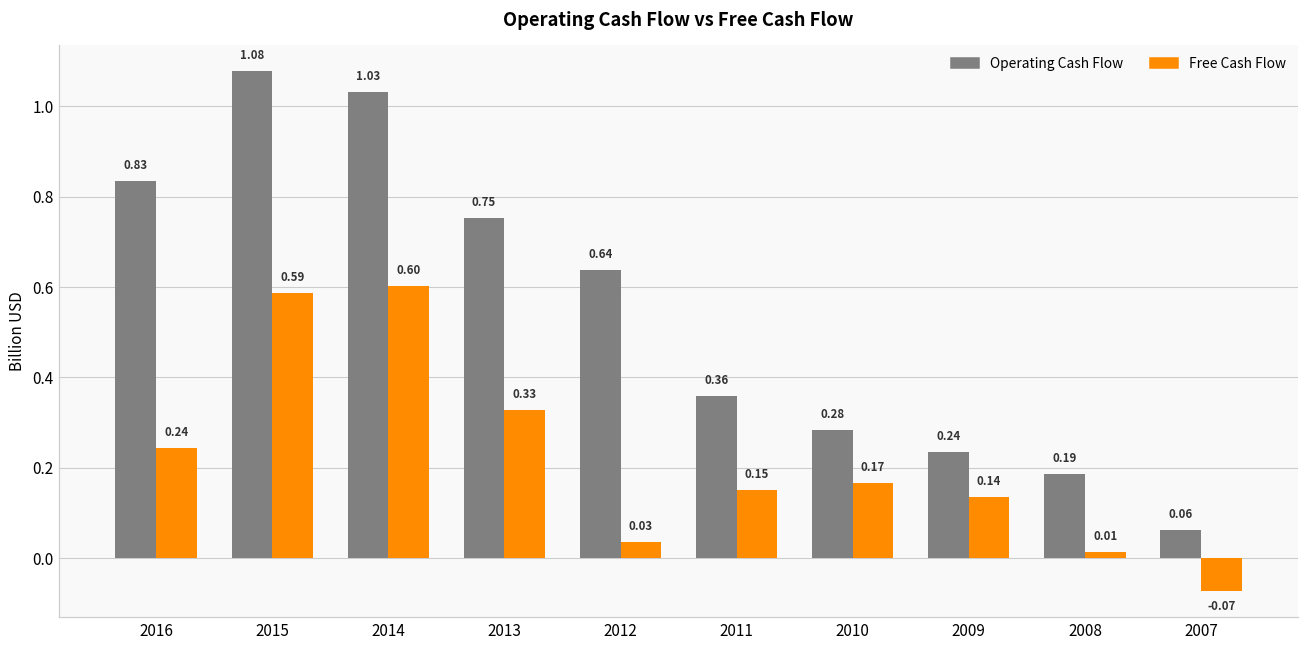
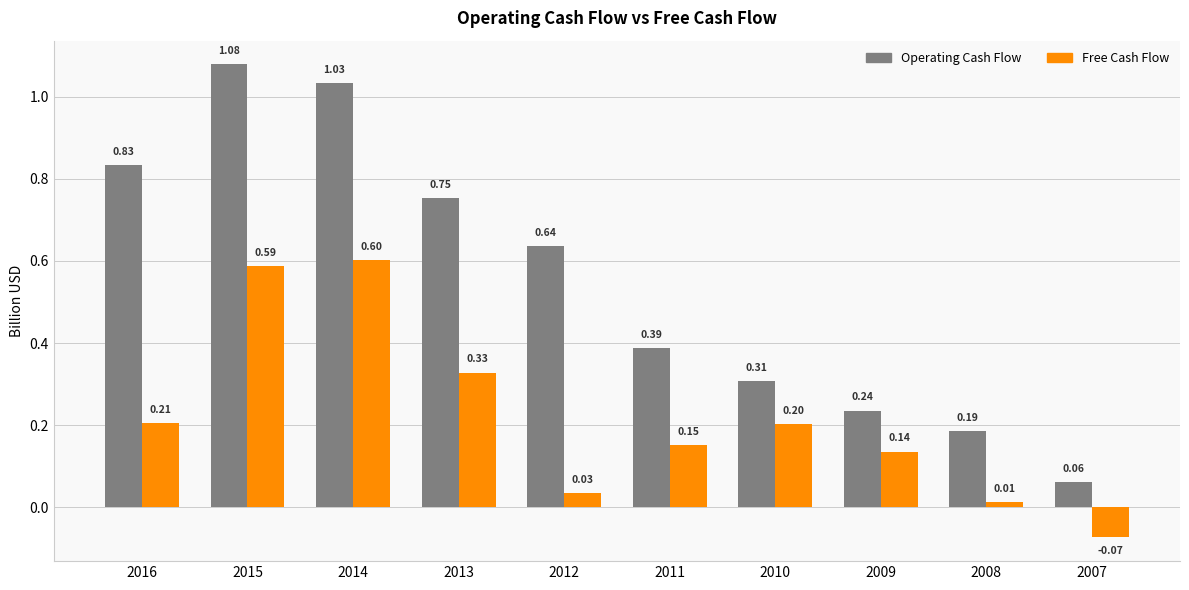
  {
    "Operating Cash Flow": {
      "2016": 0.83,
      "2015": 1.08,
      "2014": 1.03,
      "2013": 0.75,
      "2012": 0.64,
-     "2011": 0.36,
-     "2010": 0.28,
+     "2011": 0.39,
+     "2010": 0.31,
      "2009": 0.24,
      "2008": 0.19,
      "2007": 0.06
    },
    "Free Cash Flow": {
-     "2016": 0.24,
+     "2016": 0.21,
      "2015": 0.59,
      "2014": 0.60,
      "2013": 0.33,
      "2012": 0.03,
      "2011": 0.15,
-     "2010": 0.17,
+     "2010": 0.20,
      "2009": 0.14,
      "2008": 0.01,
      "2007": -0.07
    }
  }
